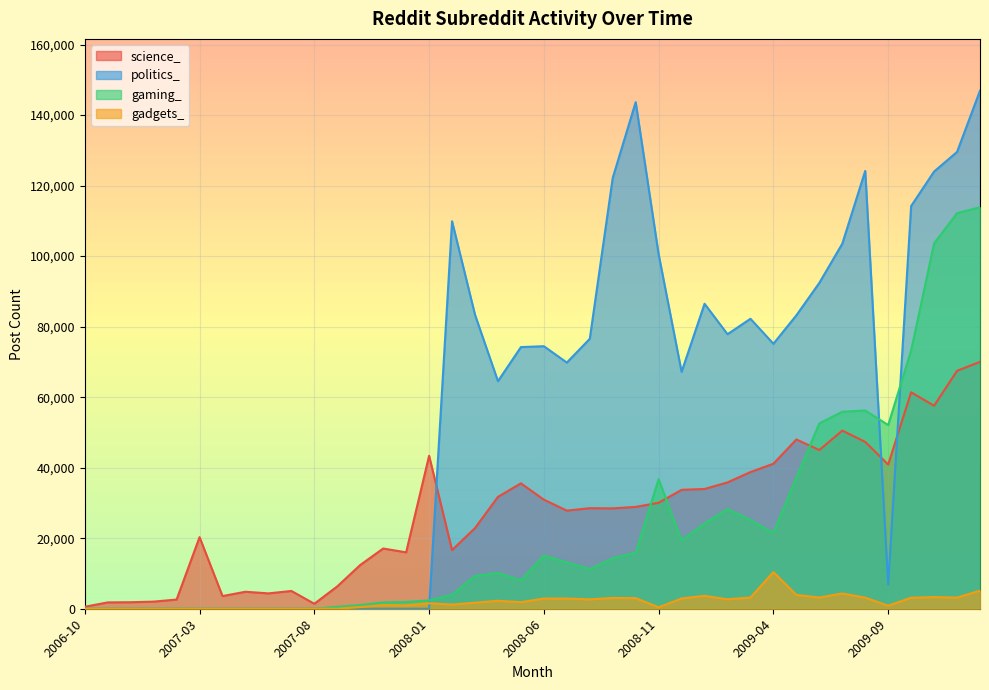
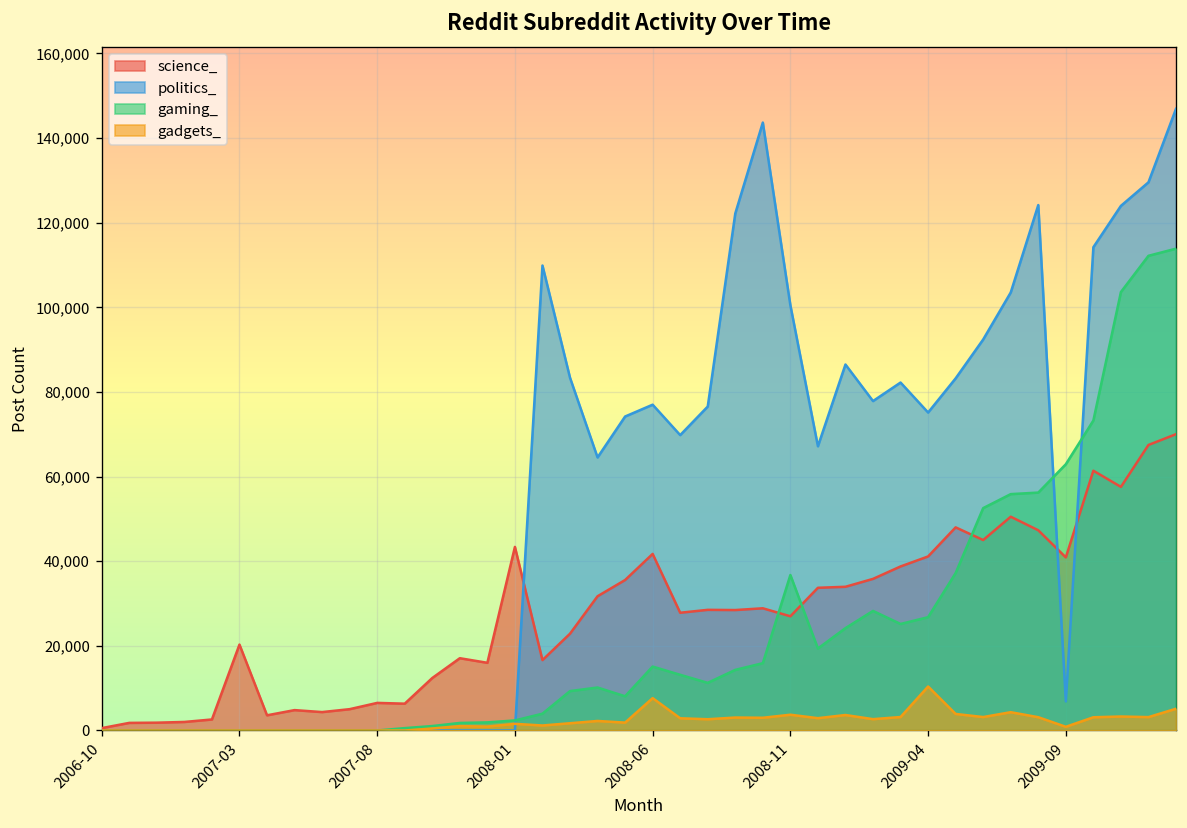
  {
    "science_": {
      "2007-03": "20,000",
-     "2007-08": "1,000",
+     "2007-08": "7,000",
      "2008-01": "43,000",
-     "2008-06": "31,000",
-     "2008-11": "30,000",
+     "2008-06": "42,000",
+     "2008-11": "27,000",
      "2009-04": "41,000",
      "2009-09": "41,000"
    },
    "politics_": {
      "2008-01": "0",
-     "2008-06": "74,000",
+     "2008-06": "77,000",
      "2008-11": "101,000",
      "2009-04": "75,000",
      "2009-09": "7,000"
    },
    "gaming_": {
      "2008-01": "2,000",
      "2008-06": "15,000",
      "2008-11": "37,000",
-     "2009-04": "22,000",
-     "2009-09": "52,000"
+     "2009-04": "27,000",
+     "2009-09": "63,000"
    },
    "gadgets_": {
      "2008-01": "2,000",
-     "2008-06": "3,000",
-     "2008-11": "0",
+     "2008-06": "8,000",
+     "2008-11": "4,000",
      "2009-04": "10,000",
      "2009-09": "1,000"
    }
  }
